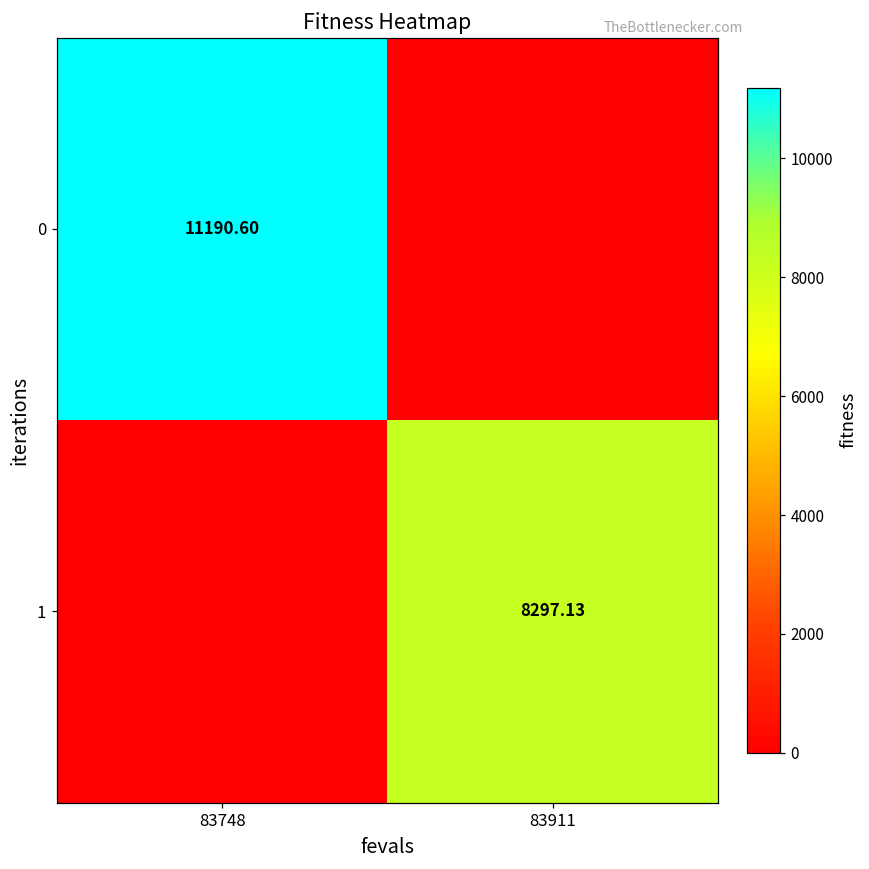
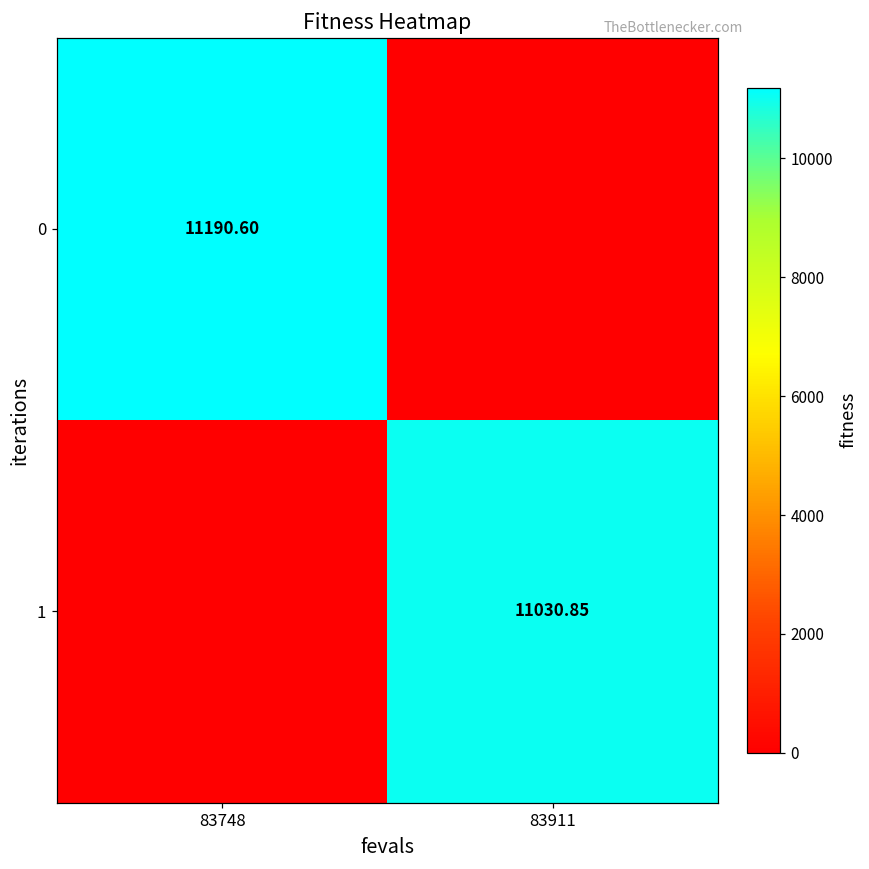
  {
    "0": {
      "83748": 11190.60
    },
    "1": {
-     "83911": 8297.13
+     "83911": 11030.85
    }
  }
